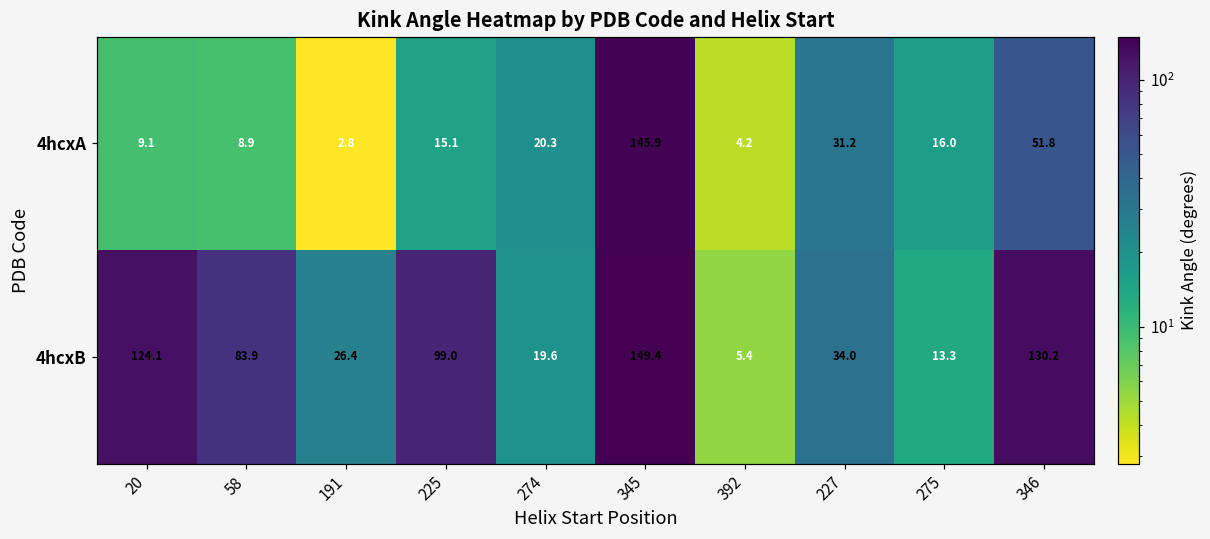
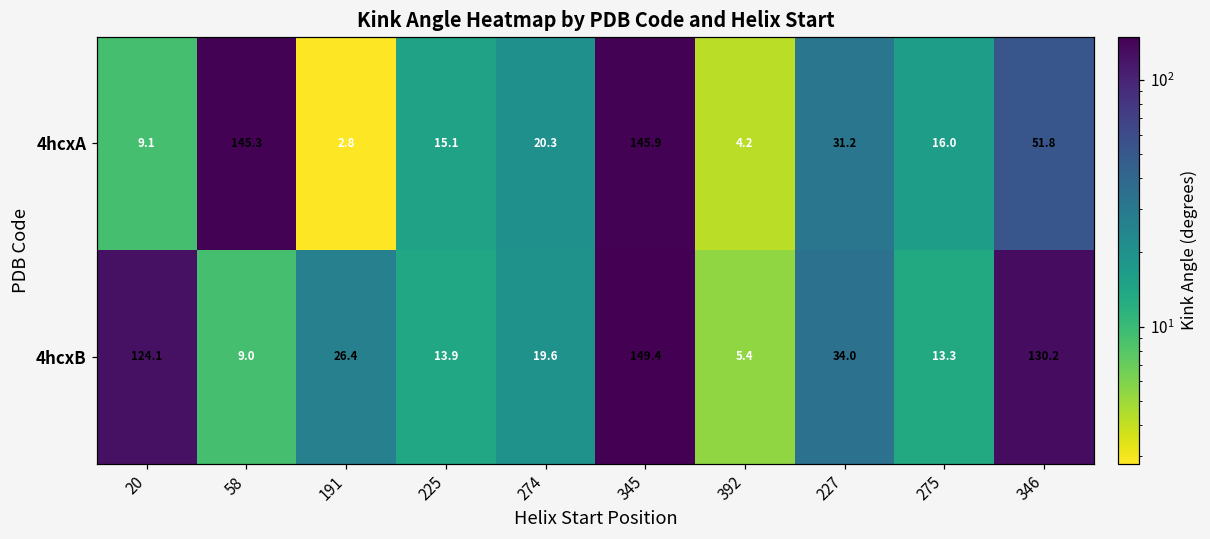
  {
    "4hcxA": {
      "20": 9.1,
-     "58": 8.9,
+     "58": 145.3,
      "191": 2.8,
      "225": 15.1,
      "274": 20.3,
      "345": 145.9,
      "392": 4.2,
      "227": 31.2,
      "275": 16.0,
      "346": 51.8
    },
    "4hcxB": {
      "20": 124.1,
-     "58": 83.9,
+     "58": 9.0,
      "191": 26.4,
-     "225": 99.0,
+     "225": 13.9,
      "274": 19.6,
      "345": 149.4,
      "392": 5.4,
      "227": 34.0,
      "275": 13.3,
      "346": 130.2
    }
  }
